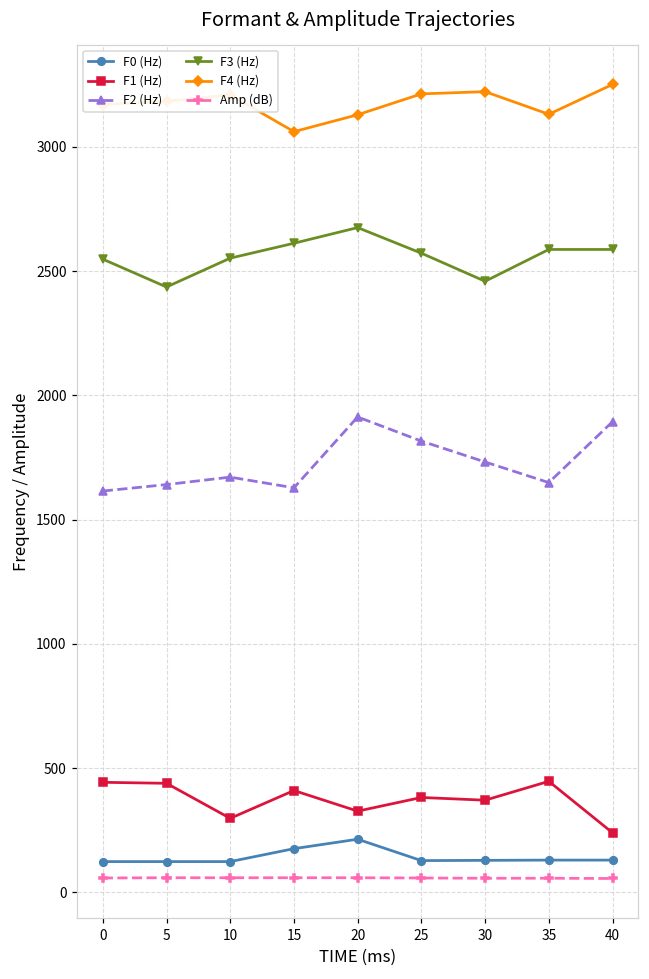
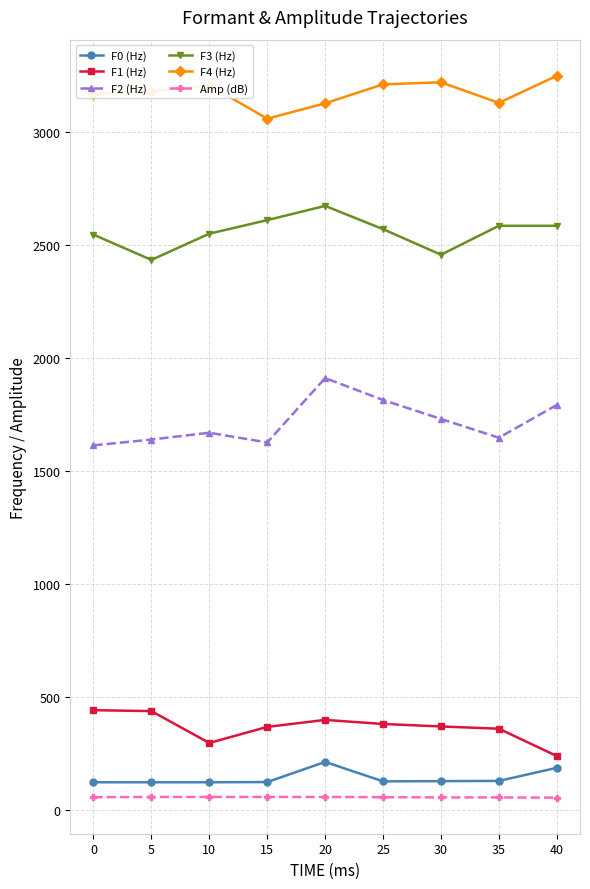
  {
    "F0 (Hz)": {
      "0": 120,
      "5": 120,
      "10": 120,
-     "15": 180,
+     "15": 130,
      "20": 210,
      "25": 130,
      "30": 130,
      "35": 130,
-     "40": 130
+     "40": 190
    },
    "F1 (Hz)": {
      "0": 440,
      "5": 440,
      "10": 300,
-     "15": 410,
-     "20": 330,
+     "15": 370,
+     "20": 400,
      "25": 380,
      "30": 370,
-     "35": 450,
+     "35": 360,
      "40": 240
    },
    "F2 (Hz)": {
      "0": 1620,
      "5": 1640,
      "10": 1670,
      "15": 1630,
      "20": 1910,
      "25": 1820,
      "30": 1730,
      "35": 1650,
-     "40": 1890
+     "40": 1790
    },
    "F3 (Hz)": {
      "0": 2550,
      "5": 2440,
      "10": 2550,
      "15": 2610,
      "20": 2680,
      "25": 2570,
      "30": 2460,
      "35": 2590,
      "40": 2590
    },
    "F4 (Hz)": {
      "15": 3060,
      "20": 3130,
      "25": 3210,
      "30": 3220,
      "35": 3130,
      "40": 3250
    },
    "Amp (dB)": {
      "0": 60,
      "5": 60,
      "10": 60,
      "15": 60,
      "20": 60,
      "25": 60,
      "30": 60,
      "35": 60,
      "40": 60
    }
  }
